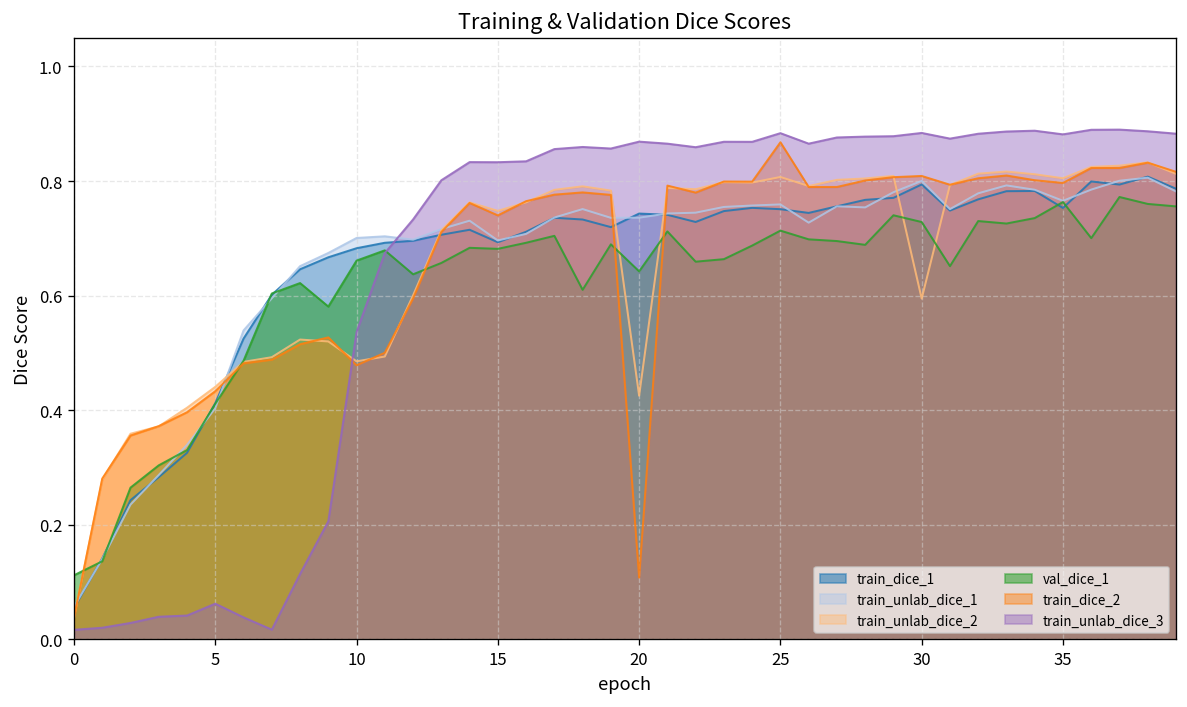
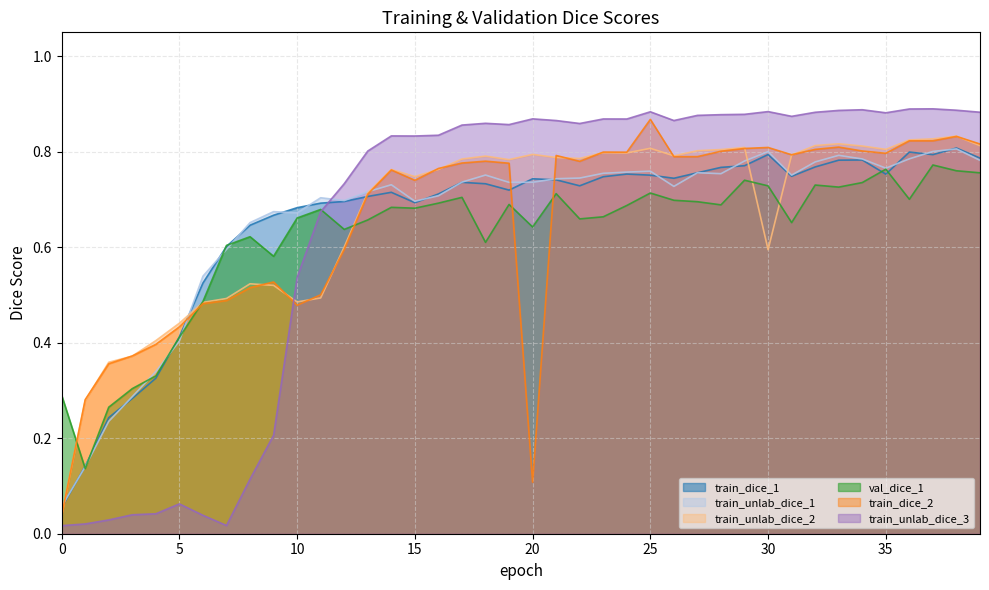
  {
    "train_dice_1": {
      "10": 0.68,
      "20": 0.74,
      "25": 0.75,
      "30": 0.79,
      "35": 0.75
    },
    "train_unlab_dice_1": {
      "5": 0.40,
-     "10": 0.70,
+     "10": 0.67,
      "20": 0.74,
      "25": 0.76,
      "30": 0.80
    },
    "train_unlab_dice_2": {
      "5": 0.44,
      "10": 0.49,
      "15": 0.75,
-     "20": 0.43,
+     "20": 0.79,
      "25": 0.81,
      "30": 0.59,
      "35": 0.80
    },
    "val_dice_1": {
-     "0": 0.11,
+     "0": 0.29,
      "10": 0.66,
      "15": 0.68,
      "20": 0.64,
      "25": 0.71,
      "30": 0.73
    },
    "train_dice_2": {
      "5": 0.43,
      "10": 0.48,
      "15": 0.74,
      "20": 0.11,
      "25": 0.87,
      "30": 0.81,
      "35": 0.80
    },
    "train_unlab_dice_3": {
      "0": 0.02,
      "5": 0.06,
      "10": 0.54,
      "15": 0.83,
      "20": 0.87,
      "25": 0.88,
      "30": 0.88,
      "35": 0.88
    }
  }
